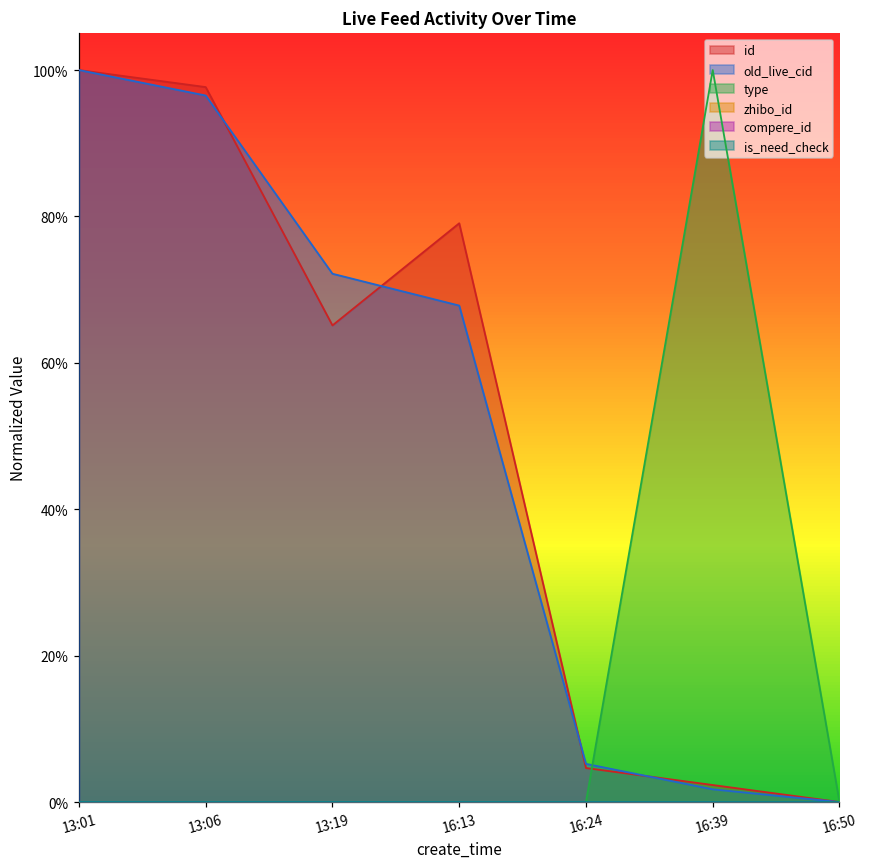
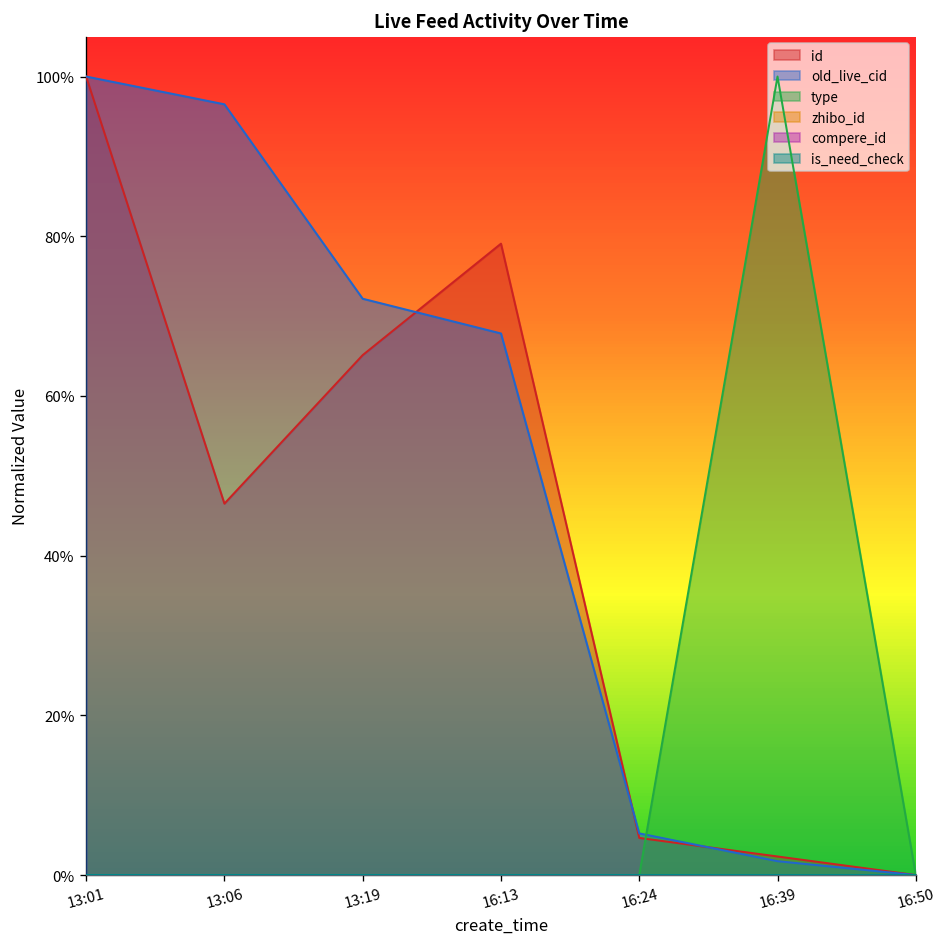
  {
    "id": {
-     "13:06": "98%",
+     "13:06": "47%",
      "13:19": "65%",
      "16:13": "79%",
      "16:24": "5%",
      "16:39": "2%"
    }
  }
